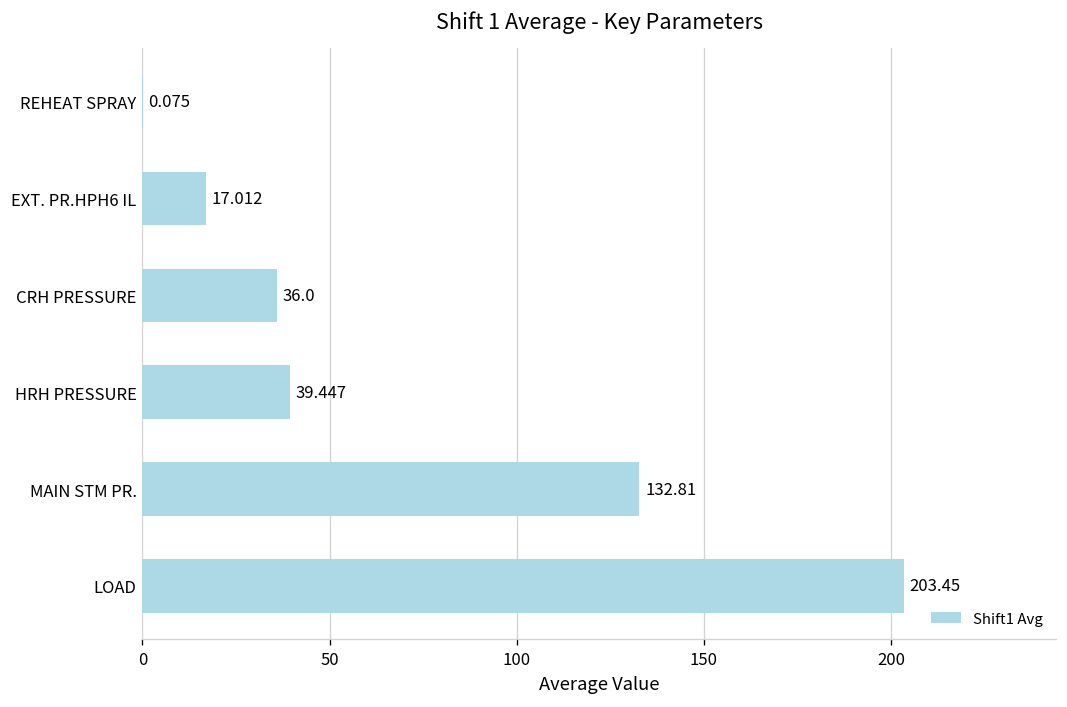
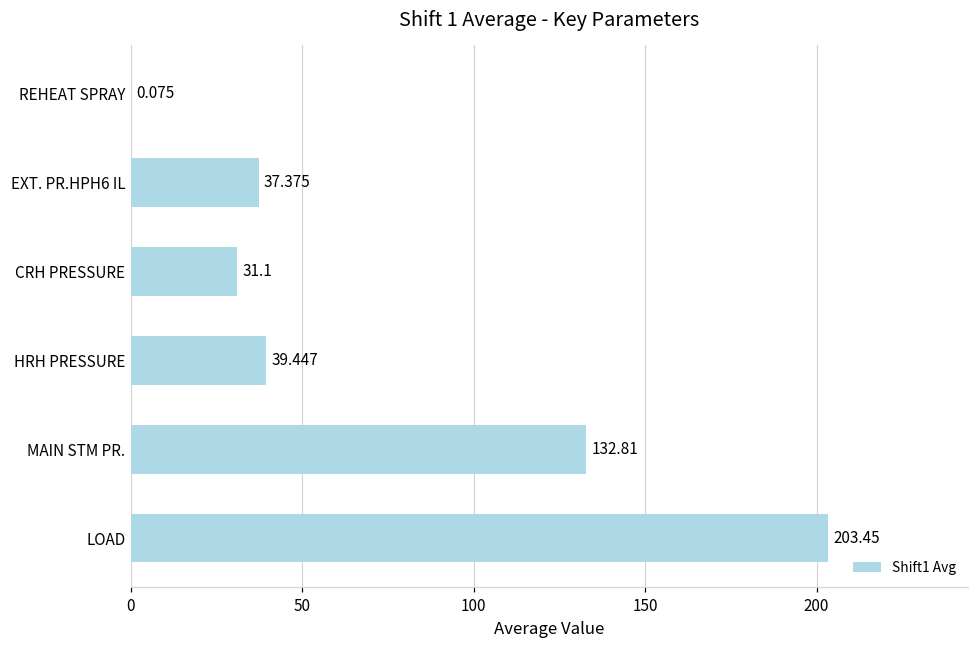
  {
    "REHEAT SPRAY": 0.075,
-   "EXT. PR.HPH6 IL": 17.012,
-   "CRH PRESSURE": 36.0,
+   "EXT. PR.HPH6 IL": 37.375,
+   "CRH PRESSURE": 31.1,
    "HRH PRESSURE": 39.447,
    "MAIN STM PR.": 132.81,
    "LOAD": 203.45
  }
